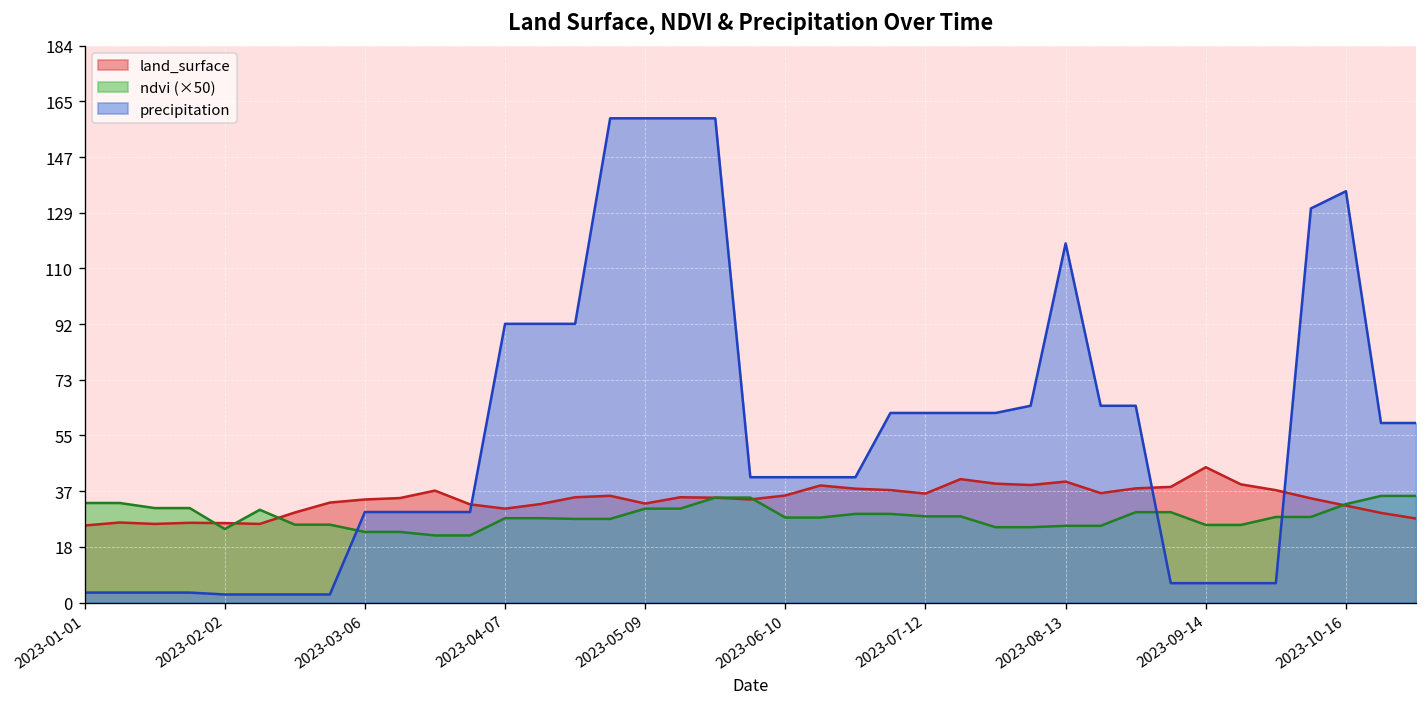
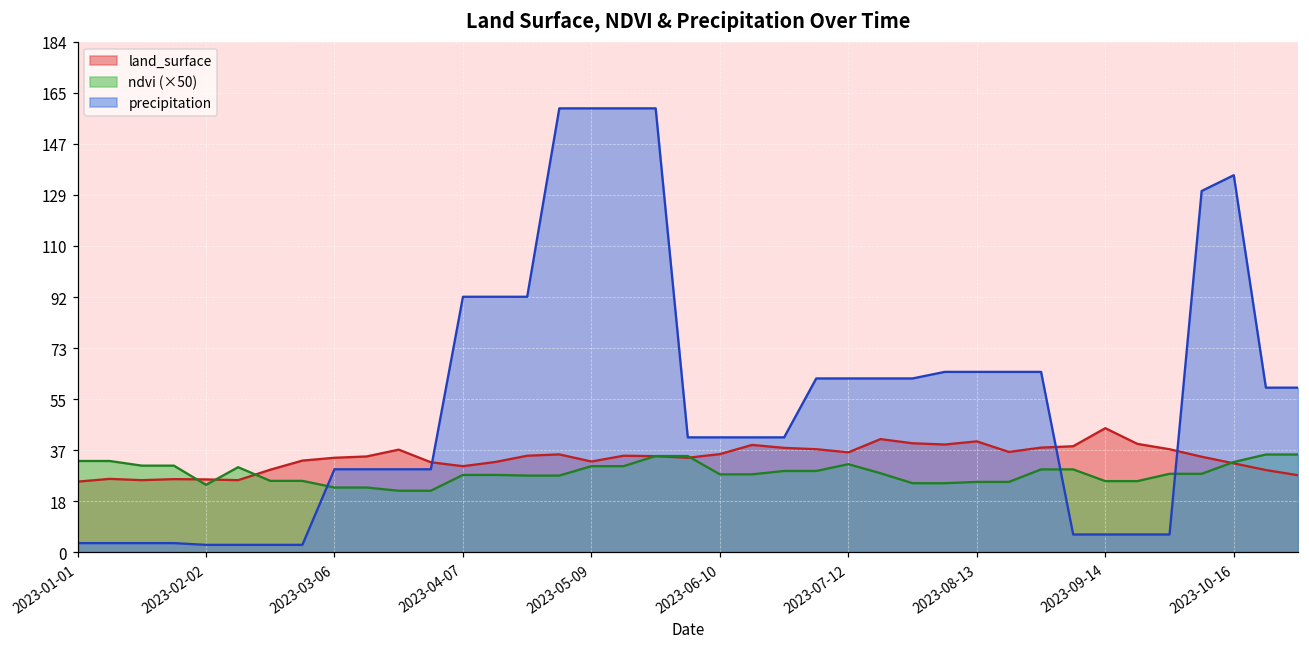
  {
    "land_surface": {
      "2023-01-01": 25,
      "2023-02-02": 26,
      "2023-03-06": 34,
      "2023-04-07": 31,
      "2023-05-09": 33,
      "2023-06-10": 35,
      "2023-07-12": 36,
      "2023-08-13": 40,
      "2023-09-14": 45
    },
    "ndvi (×50)": {
      "2023-01-01": 33,
      "2023-02-02": 24,
      "2023-03-06": 23,
      "2023-04-07": 28,
      "2023-05-09": 31,
      "2023-06-10": 28,
-     "2023-07-12": 28,
+     "2023-07-12": 32,
      "2023-08-13": 25,
      "2023-09-14": 26
    },
    "precipitation": {
      "2023-01-01": 3,
      "2023-02-02": 3,
      "2023-03-06": 30,
      "2023-04-07": 92,
      "2023-05-09": 160,
      "2023-06-10": 41,
      "2023-07-12": 63,
-     "2023-08-13": 118,
+     "2023-08-13": 65,
      "2023-09-14": 6,
      "2023-10-16": 136
    }
  }
